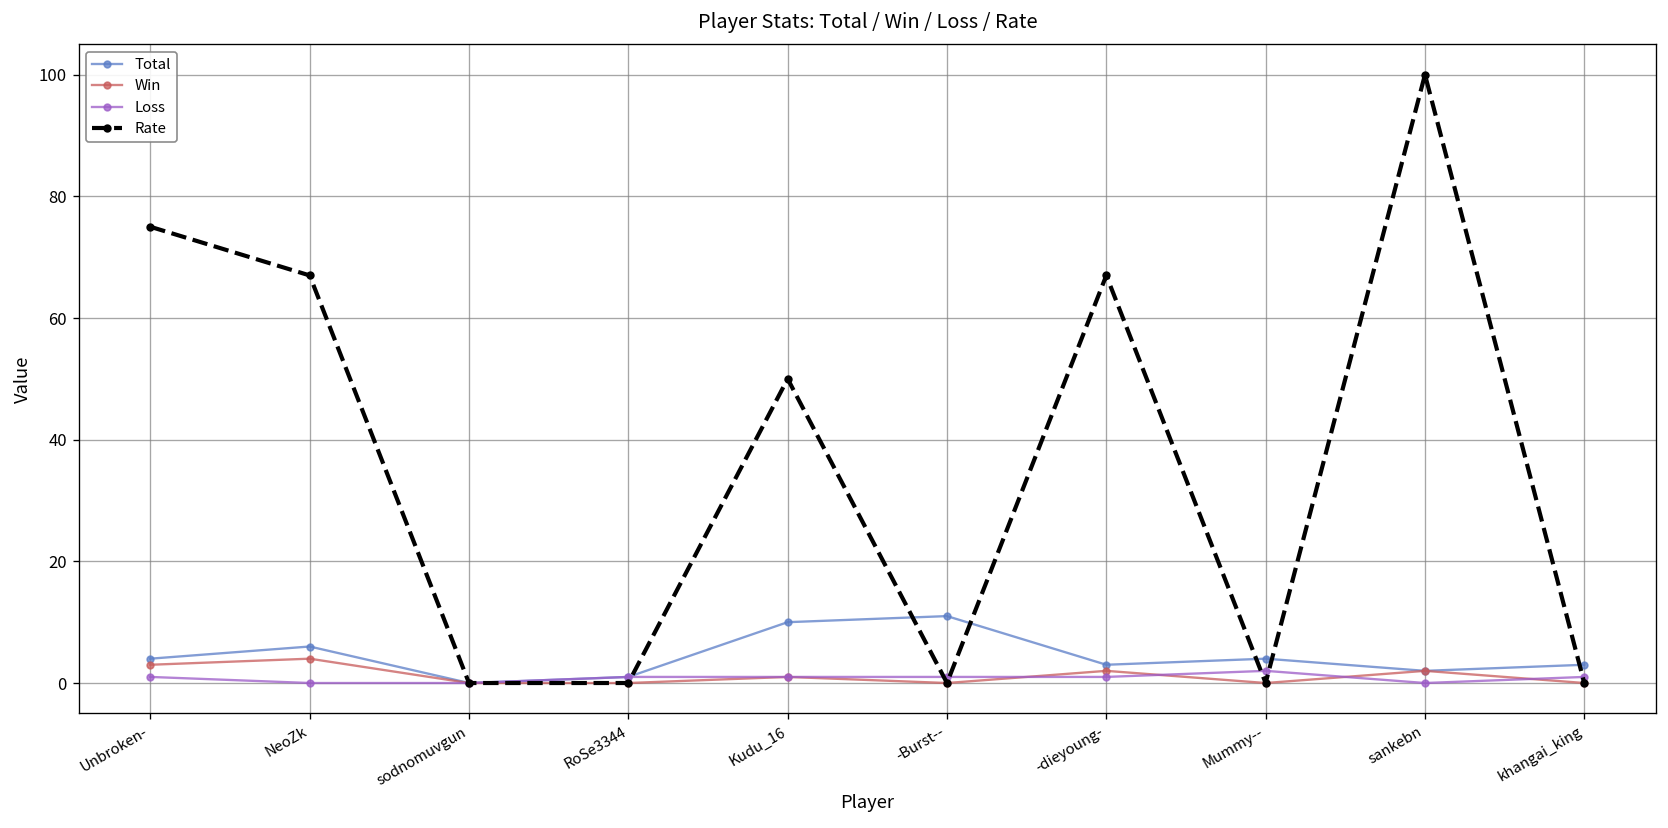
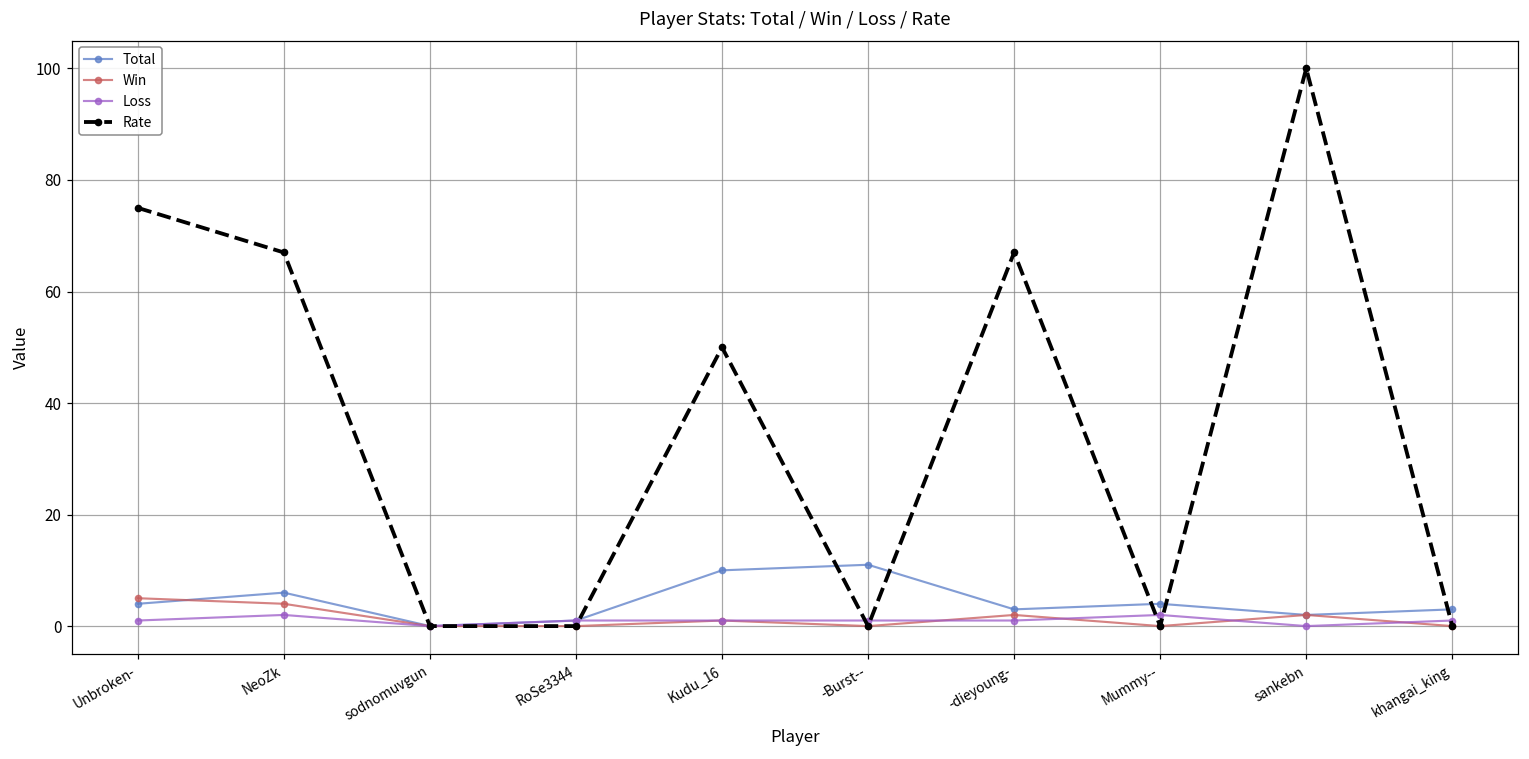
  {
    "Total": {
      "Unbroken-": 4,
      "NeoZk": 6,
      "Kudu_16": 10,
      "-Burst--": 11,
      "-dieyoung-": 3,
      "Mummy--": 4,
      "khangai_king": 3
    },
    "Win": {
-     "Unbroken-": 3,
+     "Unbroken-": 5,
      "NeoZk": 4,
      "-dieyoung-": 2
    },
    "Loss": {
      "Unbroken-": 1,
-     "NeoZk": 0,
+     "NeoZk": 2,
      "-Burst--": 1,
      "-dieyoung-": 1,
      "Mummy--": 2,
      "sankebn": 0,
      "khangai_king": 1
    },
    "Rate": {
      "Unbroken-": 75,
      "NeoZk": 67,
      "Kudu_16": 50,
      "-dieyoung-": 67,
      "sankebn": 100
    }
  }
